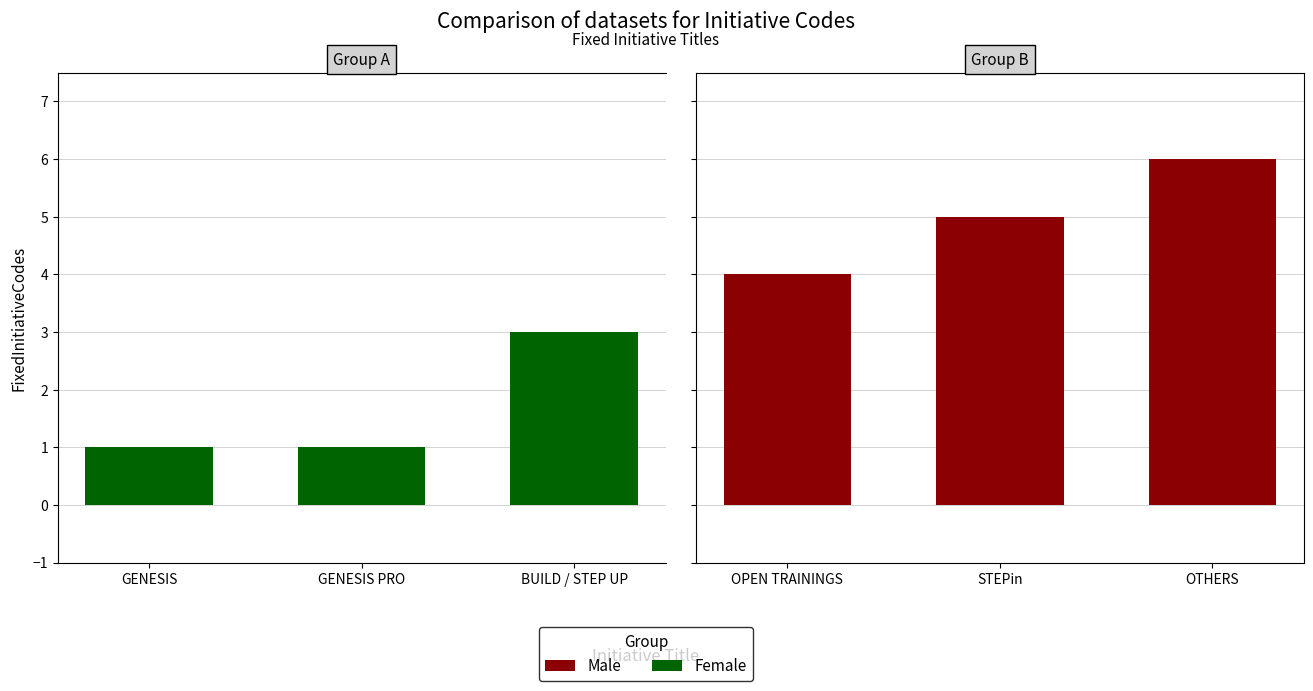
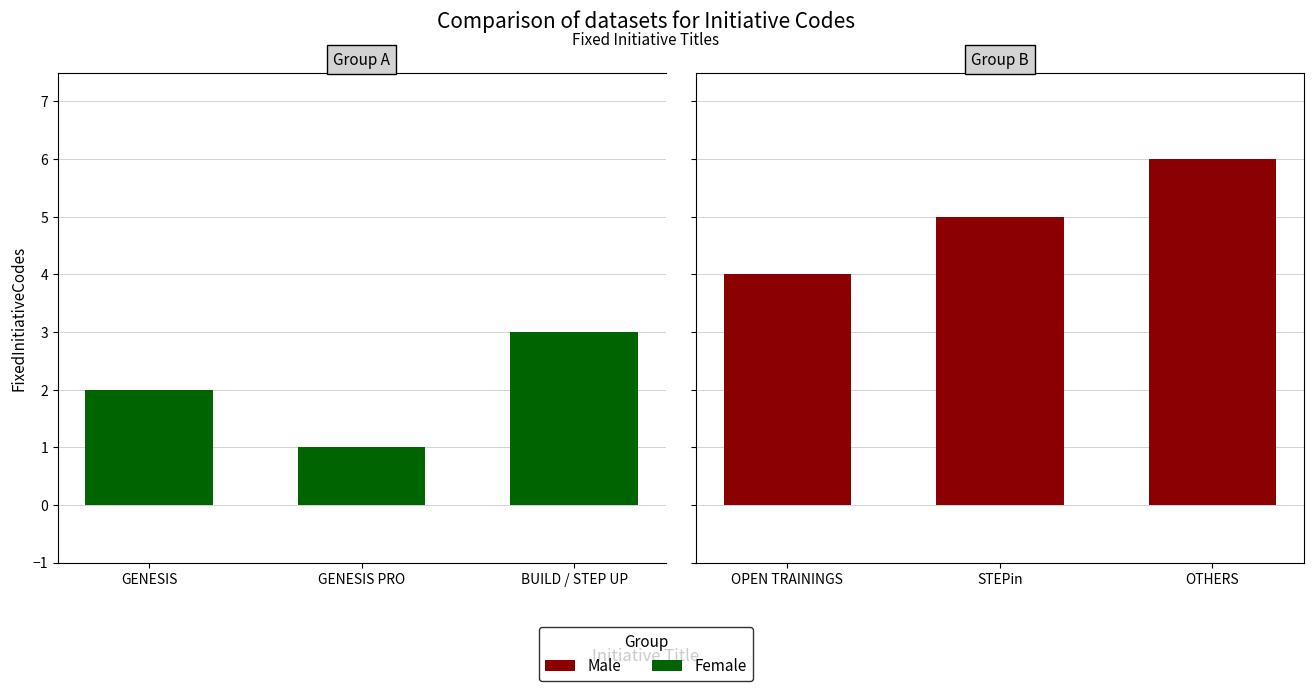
  {
    "Group A": {
-     "GENESIS": 1,
+     "GENESIS": 2,
      "GENESIS PRO": 1,
      "BUILD / STEP UP": 3
    }
  }
